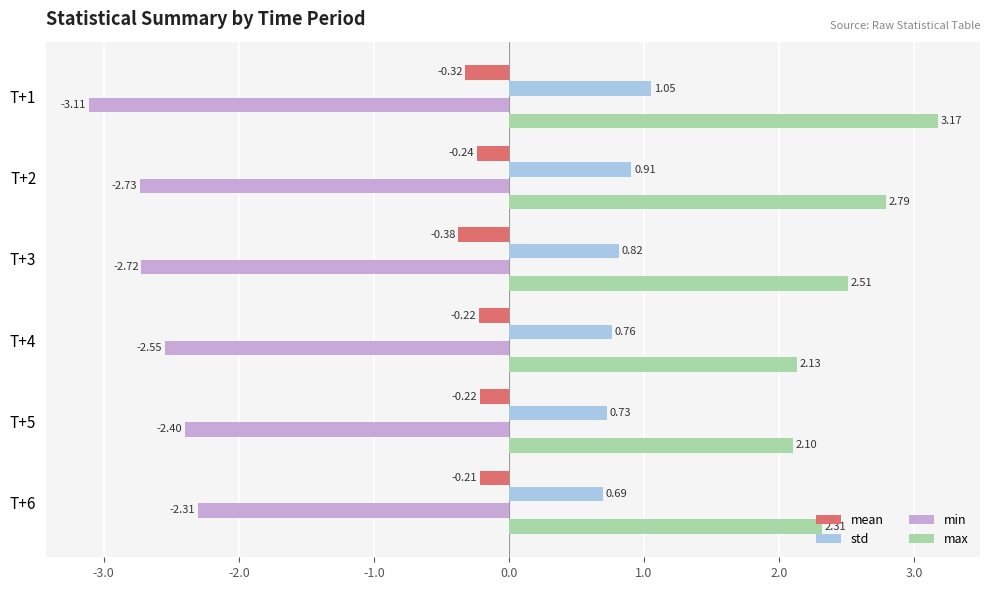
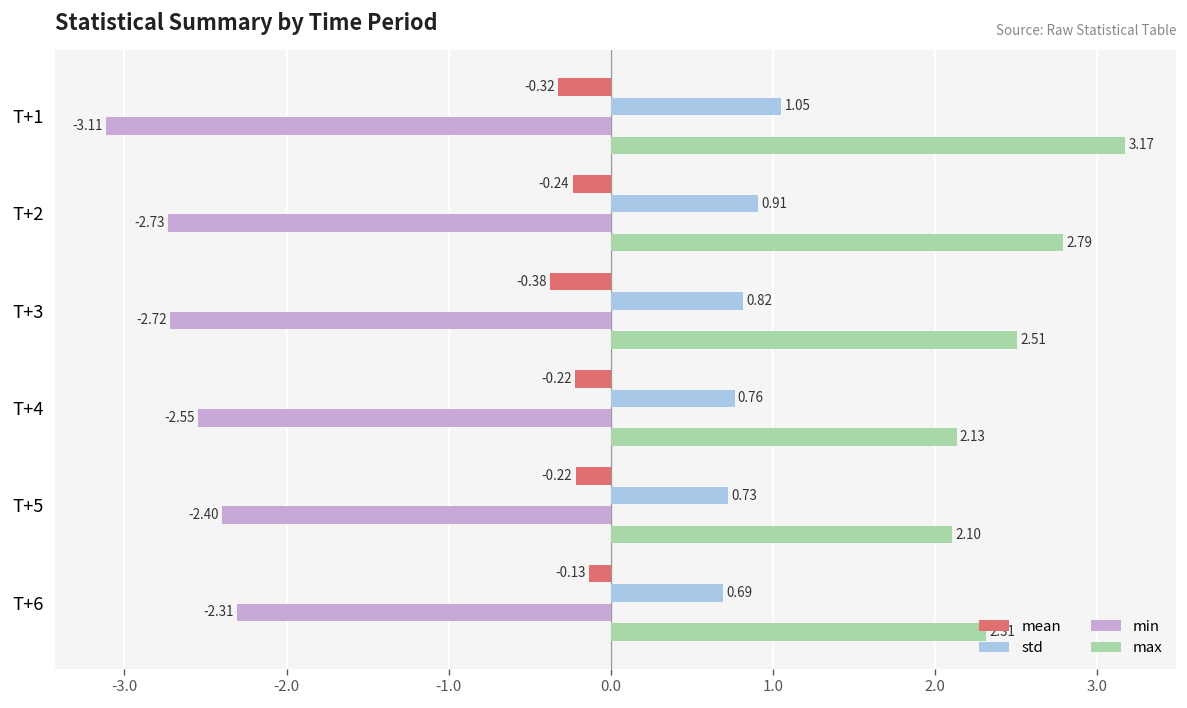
  {
    "mean": {
      "T+1": -0.32,
      "T+2": -0.24,
      "T+3": -0.38,
      "T+4": -0.22,
      "T+5": -0.22,
-     "T+6": -0.21
+     "T+6": -0.13
    },
    "max": {
      "T+1": 3.17,
      "T+2": 2.79,
      "T+3": 2.51,
      "T+4": 2.13,
      "T+5": 2.10,
      "T+6": 2.31
    }
  }
